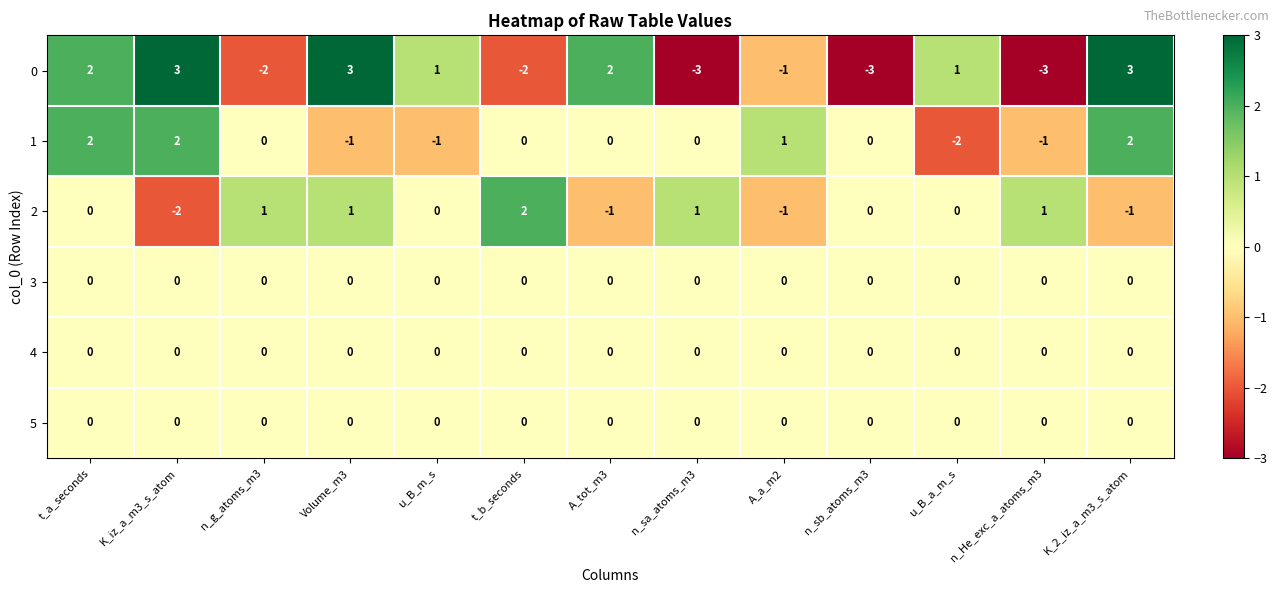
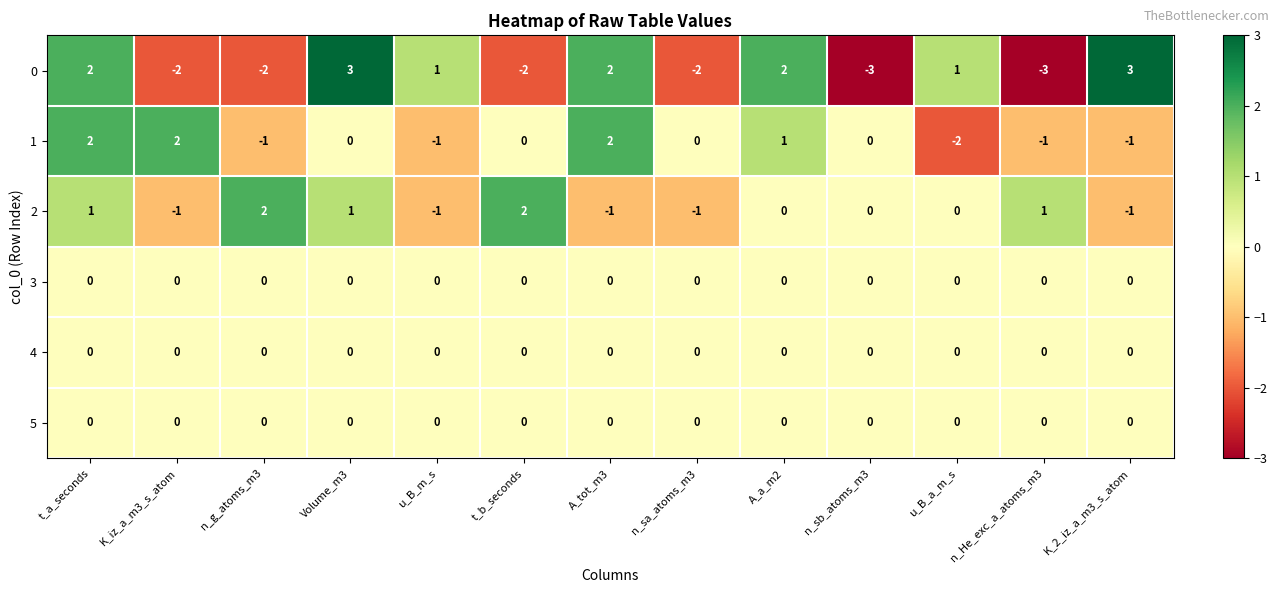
  {
    "0": {
      "t_a_seconds": 2,
-     "K_iz_a_m3_s_atom": 3,
+     "K_iz_a_m3_s_atom": -2,
      "n_g_atoms_m3": -2,
      "Volume_m3": 3,
      "u_B_m_s": 1,
      "t_b_seconds": -2,
      "A_tot_m3": 2,
-     "n_sa_atoms_m3": -3,
-     "A_a_m2": -1,
+     "n_sa_atoms_m3": -2,
+     "A_a_m2": 2,
      "n_sb_atoms_m3": -3,
      "u_B_a_m_s": 1,
      "n_He_exc_a_atoms_m3": -3,
      "K_2_iz_a_m3_s_atom": 3
    },
    "1": {
      "t_a_seconds": 2,
      "K_iz_a_m3_s_atom": 2,
-     "n_g_atoms_m3": 0,
-     "Volume_m3": -1,
+     "n_g_atoms_m3": -1,
+     "Volume_m3": 0,
      "u_B_m_s": -1,
      "t_b_seconds": 0,
-     "A_tot_m3": 0,
+     "A_tot_m3": 2,
      "n_sa_atoms_m3": 0,
      "A_a_m2": 1,
      "n_sb_atoms_m3": 0,
      "u_B_a_m_s": -2,
      "n_He_exc_a_atoms_m3": -1,
-     "K_2_iz_a_m3_s_atom": 2
+     "K_2_iz_a_m3_s_atom": -1
    },
    "2": {
-     "t_a_seconds": 0,
-     "K_iz_a_m3_s_atom": -2,
-     "n_g_atoms_m3": 1,
+     "t_a_seconds": 1,
+     "K_iz_a_m3_s_atom": -1,
+     "n_g_atoms_m3": 2,
      "Volume_m3": 1,
-     "u_B_m_s": 0,
+     "u_B_m_s": -1,
      "t_b_seconds": 2,
      "A_tot_m3": -1,
-     "n_sa_atoms_m3": 1,
-     "A_a_m2": -1,
+     "n_sa_atoms_m3": -1,
+     "A_a_m2": 0,
      "n_sb_atoms_m3": 0,
      "u_B_a_m_s": 0,
      "n_He_exc_a_atoms_m3": 1,
      "K_2_iz_a_m3_s_atom": -1
    },
    "3": {
      "t_a_seconds": 0,
      "K_iz_a_m3_s_atom": 0,
      "n_g_atoms_m3": 0,
      "Volume_m3": 0,
      "u_B_m_s": 0,
      "t_b_seconds": 0,
      "A_tot_m3": 0,
      "n_sa_atoms_m3": 0,
      "A_a_m2": 0,
      "n_sb_atoms_m3": 0,
      "u_B_a_m_s": 0,
      "n_He_exc_a_atoms_m3": 0,
      "K_2_iz_a_m3_s_atom": 0
    },
    "4": {
      "t_a_seconds": 0,
      "K_iz_a_m3_s_atom": 0,
      "n_g_atoms_m3": 0,
      "Volume_m3": 0,
      "u_B_m_s": 0,
      "t_b_seconds": 0,
      "A_tot_m3": 0,
      "n_sa_atoms_m3": 0,
      "A_a_m2": 0,
      "n_sb_atoms_m3": 0,
      "u_B_a_m_s": 0,
      "n_He_exc_a_atoms_m3": 0,
      "K_2_iz_a_m3_s_atom": 0
    },
    "5": {
      "t_a_seconds": 0,
      "K_iz_a_m3_s_atom": 0,
      "n_g_atoms_m3": 0,
      "Volume_m3": 0,
      "u_B_m_s": 0,
      "t_b_seconds": 0,
      "A_tot_m3": 0,
      "n_sa_atoms_m3": 0,
      "A_a_m2": 0,
      "n_sb_atoms_m3": 0,
      "u_B_a_m_s": 0,
      "n_He_exc_a_atoms_m3": 0,
      "K_2_iz_a_m3_s_atom": 0
    }
  }
